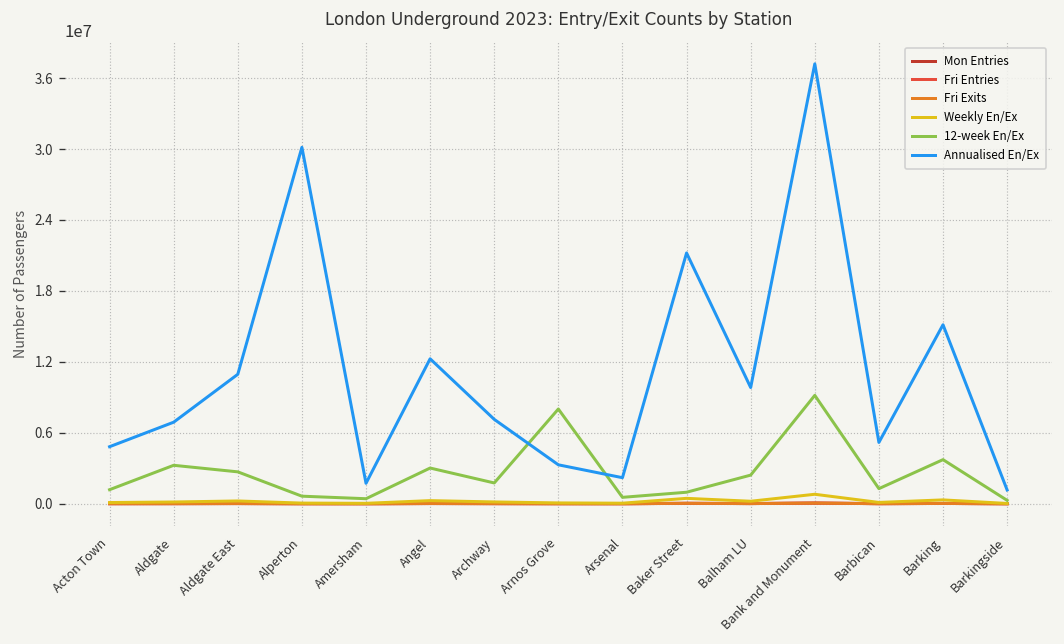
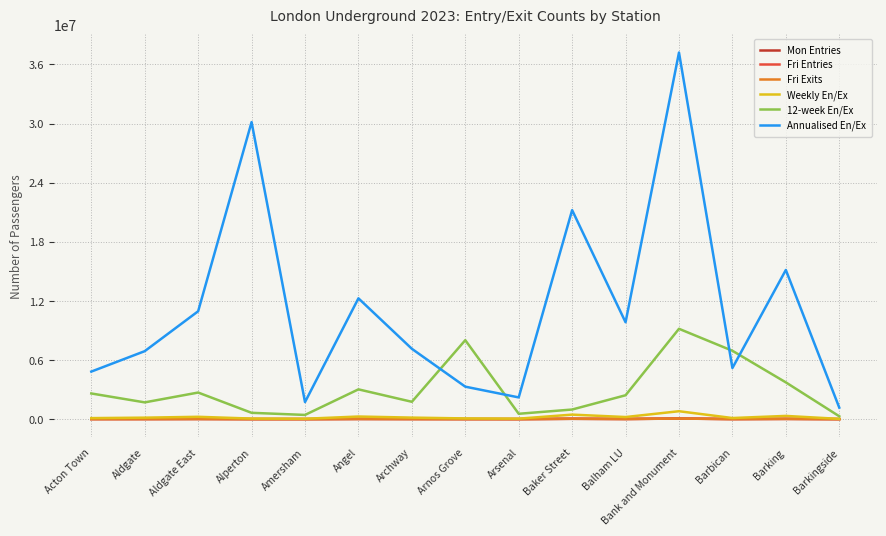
  {
    "Weekly En/Ex": {
      "Baker Street": 0,
      "Bank and Monument": 1000000,
      "Barking": 0
    },
    "12-week En/Ex": {
-     "Acton Town": 1000000,
-     "Aldgate": 3000000,
+     "Acton Town": 3000000,
+     "Aldgate": 2000000,
      "Aldgate East": 3000000,
      "Alperton": 1000000,
      "Amersham": 0,
      "Angel": 3000000,
      "Archway": 2000000,
      "Arnos Grove": 8000000,
      "Arsenal": 1000000,
      "Baker Street": 1000000,
      "Balham LU": 2000000,
      "Bank and Monument": 9000000,
-     "Barbican": 1000000,
+     "Barbican": 7000000,
      "Barking": 4000000
    },
    "Annualised En/Ex": {
      "Acton Town": 5000000,
      "Aldgate": 7000000,
      "Aldgate East": 11000000,
      "Alperton": 30000000,
      "Amersham": 2000000,
      "Angel": 12000000,
      "Archway": 7000000,
      "Arnos Grove": 3000000,
      "Arsenal": 2000000,
      "Baker Street": 21000000,
      "Balham LU": 10000000,
      "Bank and Monument": 37000000,
      "Barbican": 5000000,
      "Barking": 15000000,
      "Barkingside": 1000000
    }
  }
